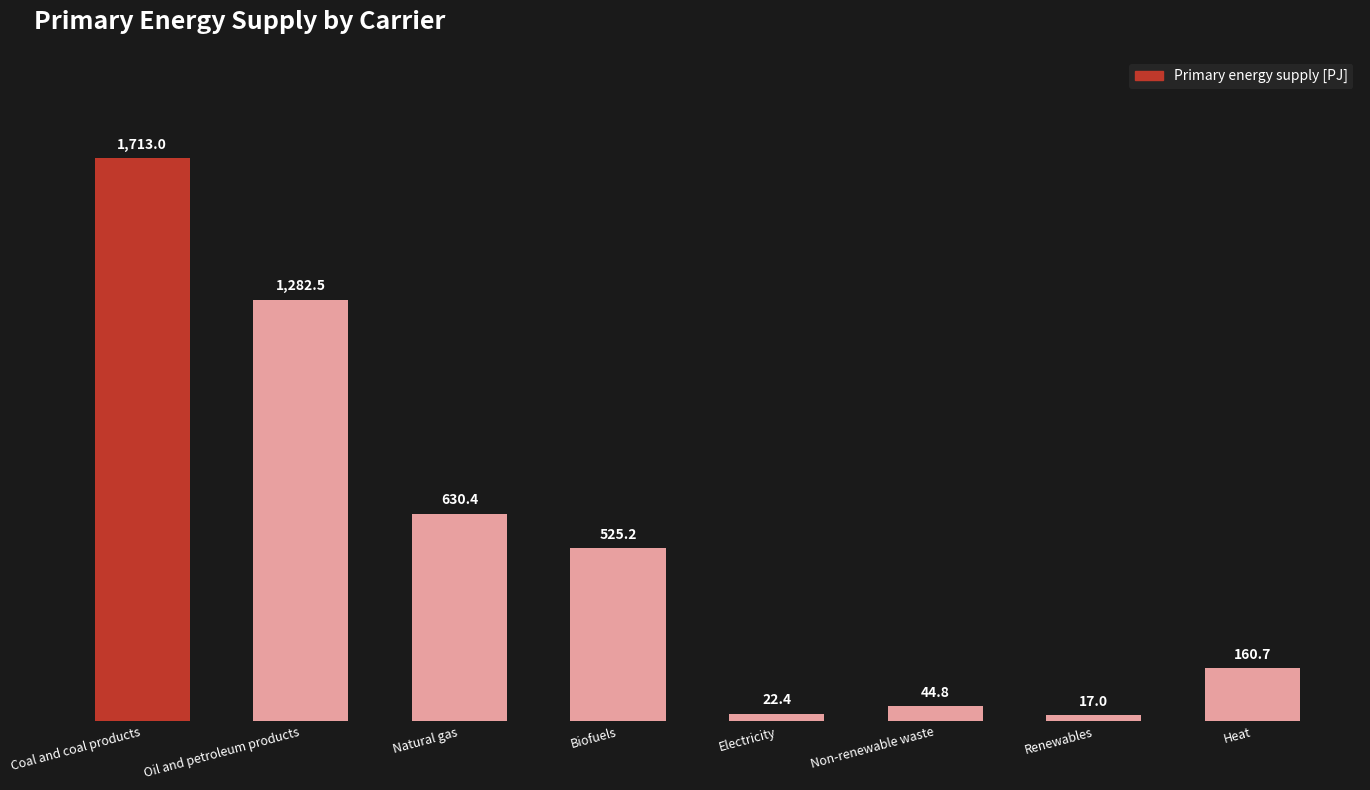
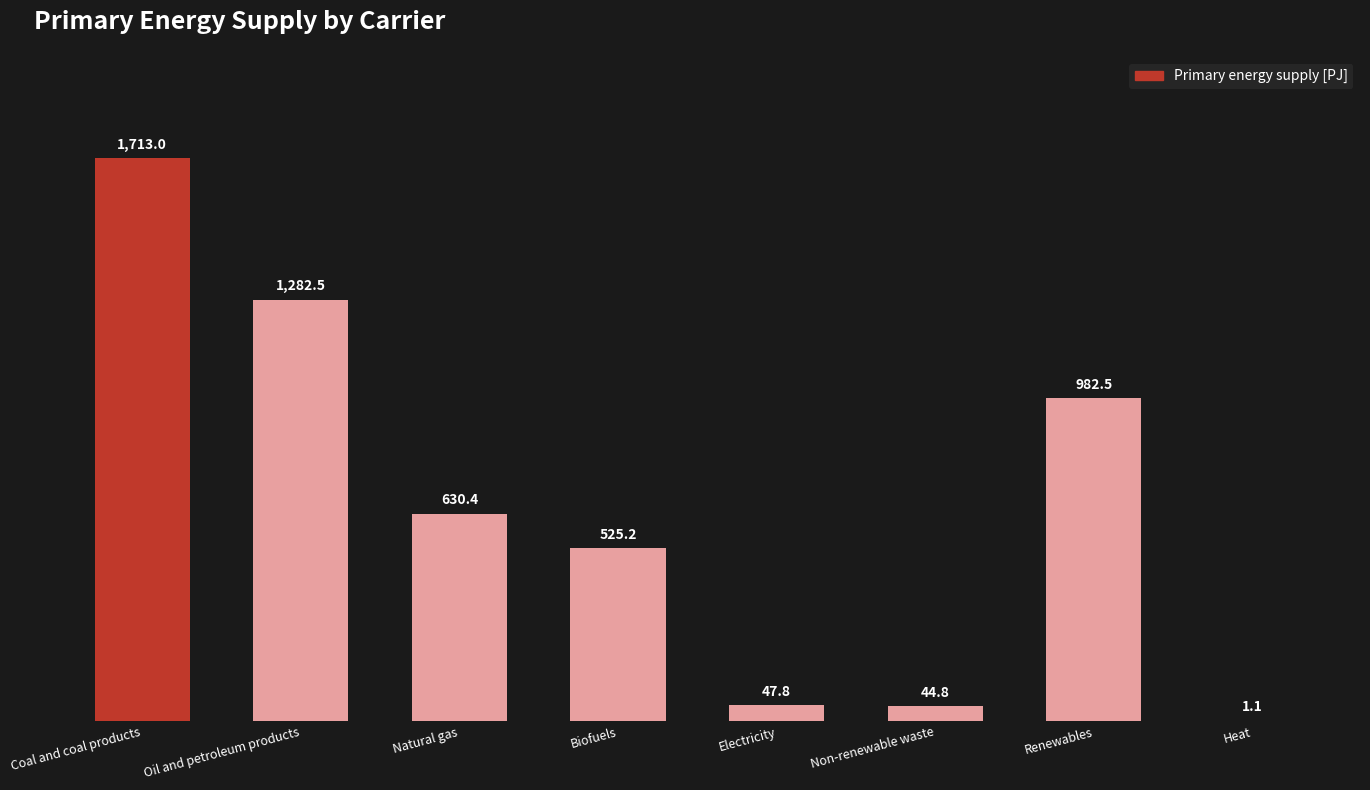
  {
    "Coal and coal products": "1,713.0",
    "Oil and petroleum products": "1,282.5",
    "Natural gas": "630.4",
    "Biofuels": "525.2",
-   "Electricity": "22.4",
+   "Electricity": "47.8",
    "Non-renewable waste": "44.8",
-   "Renewables": "17.0",
-   "Heat": "160.7"
+   "Renewables": "982.5",
+   "Heat": "1.1"
  }
